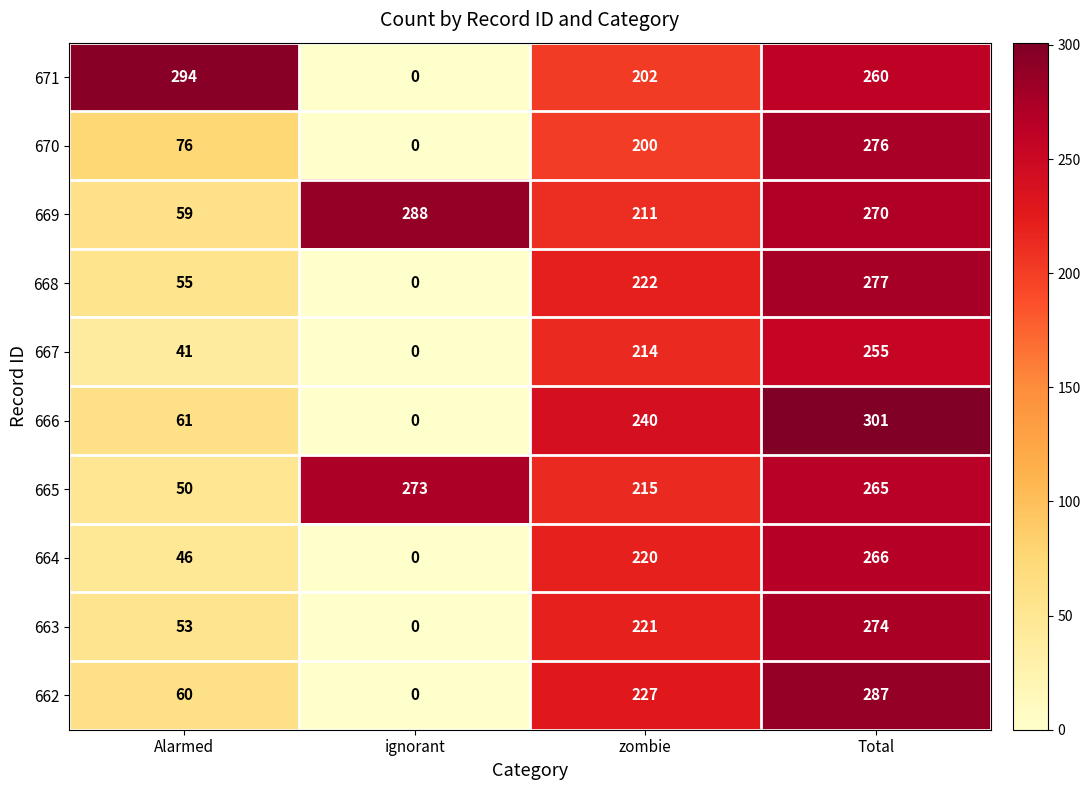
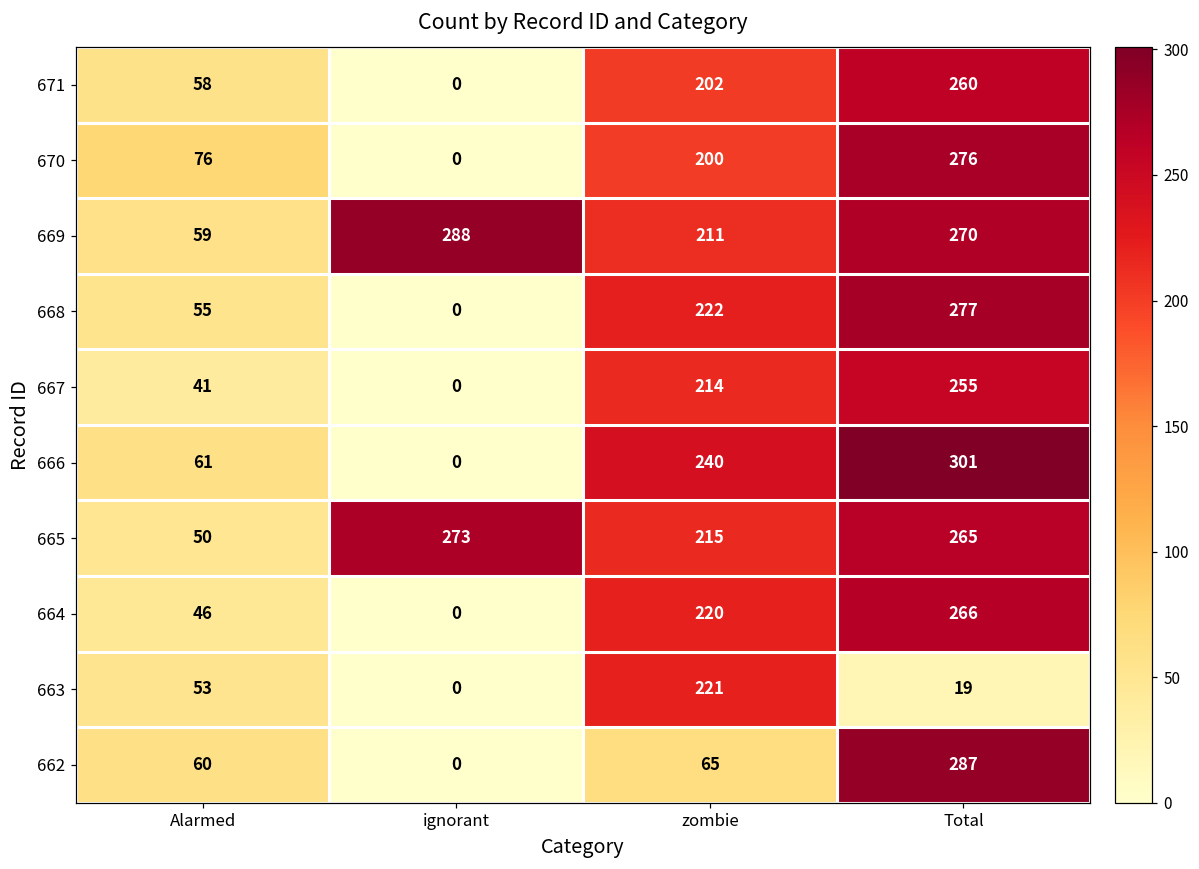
  {
    "671": {
-     "Alarmed": 294,
+     "Alarmed": 58,
      "ignorant": 0,
      "zombie": 202,
      "Total": 260
    },
    "670": {
      "Alarmed": 76,
      "ignorant": 0,
      "zombie": 200,
      "Total": 276
    },
    "669": {
      "Alarmed": 59,
      "ignorant": 288,
      "zombie": 211,
      "Total": 270
    },
    "668": {
      "Alarmed": 55,
      "ignorant": 0,
      "zombie": 222,
      "Total": 277
    },
    "667": {
      "Alarmed": 41,
      "ignorant": 0,
      "zombie": 214,
      "Total": 255
    },
    "666": {
      "Alarmed": 61,
      "ignorant": 0,
      "zombie": 240,
      "Total": 301
    },
    "665": {
      "Alarmed": 50,
      "ignorant": 273,
      "zombie": 215,
      "Total": 265
    },
    "664": {
      "Alarmed": 46,
      "ignorant": 0,
      "zombie": 220,
      "Total": 266
    },
    "663": {
      "Alarmed": 53,
      "ignorant": 0,
      "zombie": 221,
-     "Total": 274
+     "Total": 19
    },
    "662": {
      "Alarmed": 60,
      "ignorant": 0,
-     "zombie": 227,
+     "zombie": 65,
      "Total": 287
    }
  }
